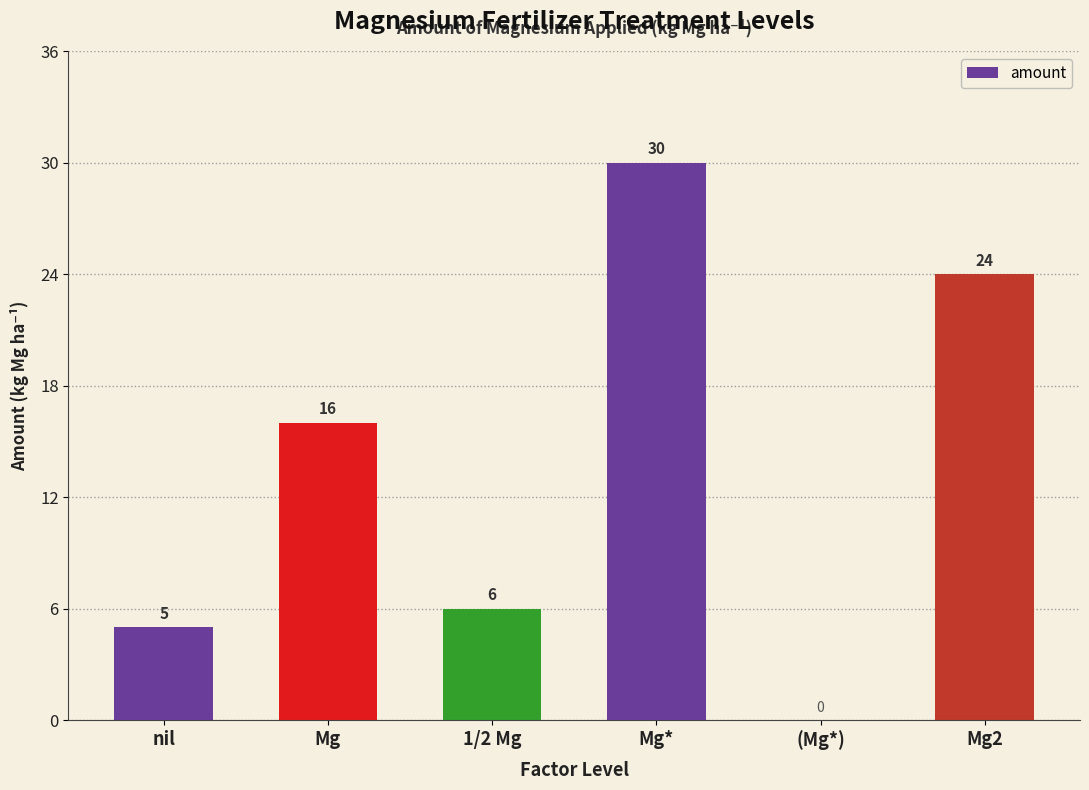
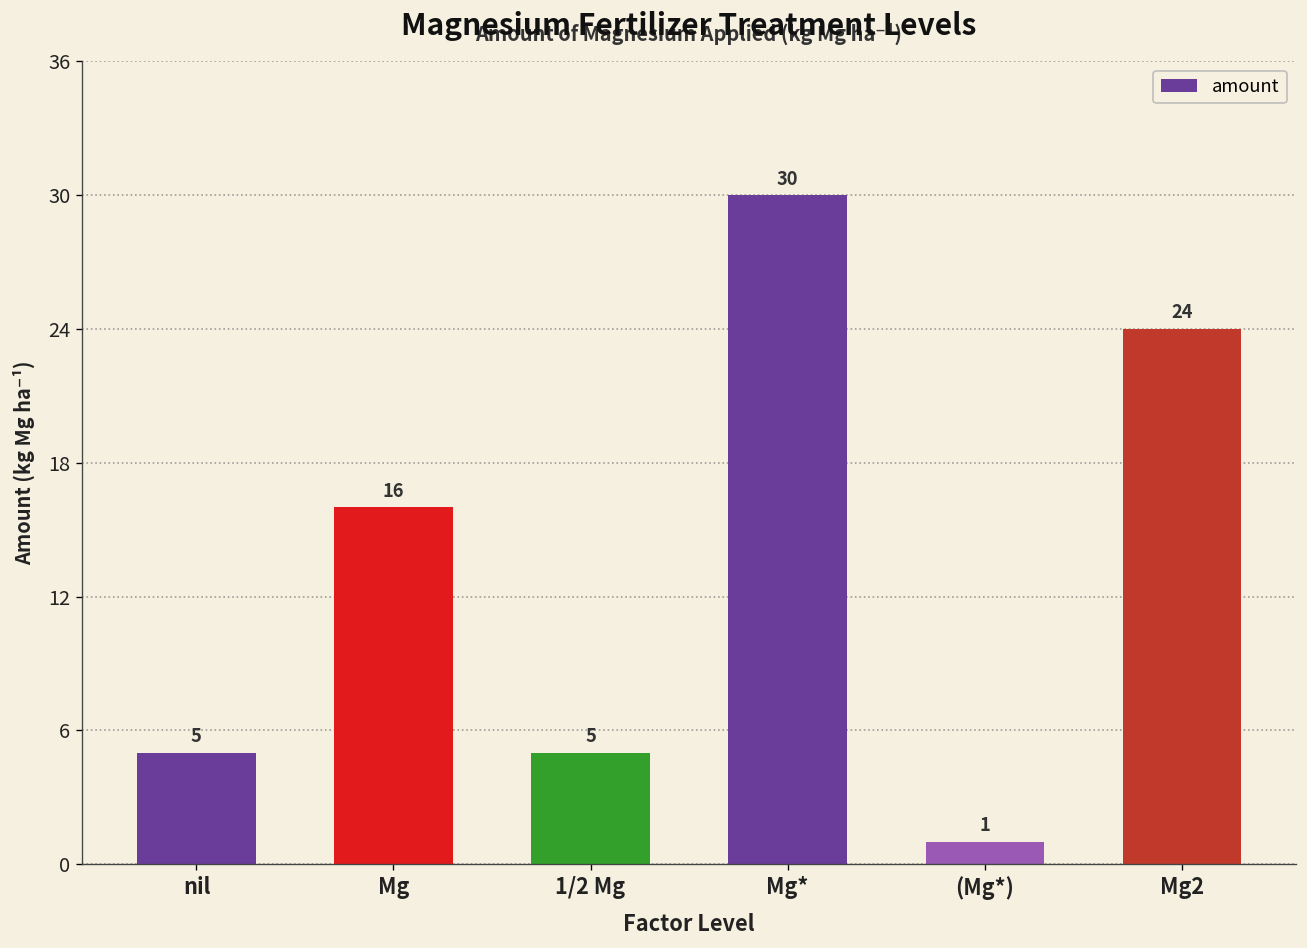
  {
    "nil": 5,
    "Mg": 16,
-   "1/2 Mg": 6,
+   "1/2 Mg": 5,
    "Mg*": 30,
-   "(Mg*)": 0,
+   "(Mg*)": 1,
    "Mg2": 24
  }
